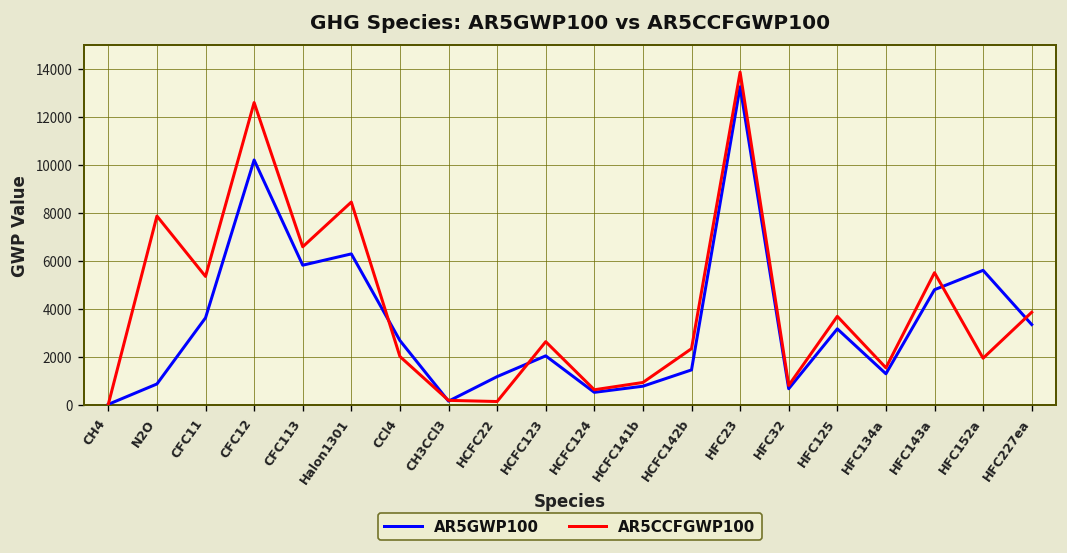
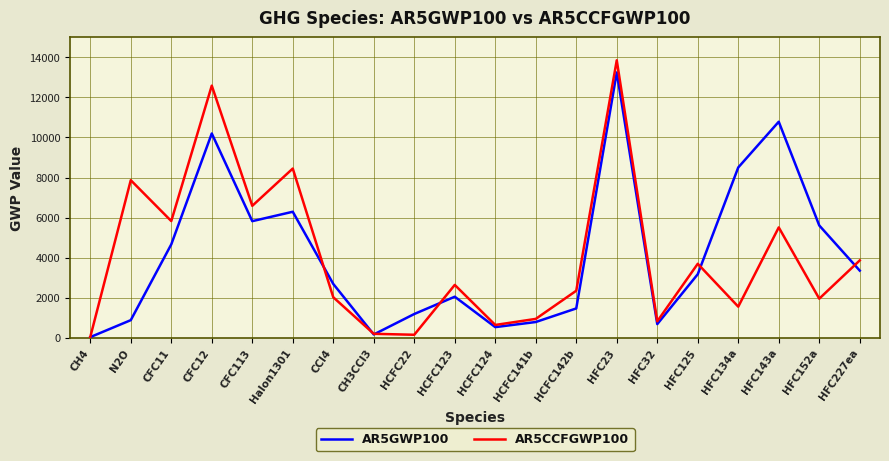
  {
    "AR5GWP100": {
      "N2O": 900,
-     "CFC11": 3600,
+     "CFC11": 4700,
      "CFC12": 10200,
      "CFC113": 5800,
      "Halon1301": 6300,
      "CCl4": 2700,
      "HCFC22": 1200,
      "HCFC123": 2000,
      "HCFC141b": 800,
      "HCFC142b": 1500,
      "HFC23": 13200,
      "HFC32": 700,
      "HFC125": 3200,
-     "HFC134a": 1300,
-     "HFC143a": 4800,
+     "HFC134a": 8500,
+     "HFC143a": 10800,
      "HFC152a": 5600,
      "HFC227ea": 3400
    },
    "AR5CCFGWP100": {
      "N2O": 7900,
-     "CFC11": 5400,
+     "CFC11": 5800,
      "CFC12": 12600,
      "CFC113": 6600,
      "Halon1301": 8400,
      "CCl4": 2000,
      "HCFC22": 100,
      "HCFC123": 2600,
      "HCFC141b": 900,
      "HCFC142b": 2300,
      "HFC23": 13900,
      "HFC32": 800,
      "HFC125": 3700,
      "HFC134a": 1500,
      "HFC143a": 5500,
      "HFC152a": 1900,
      "HFC227ea": 3900
    }
  }
